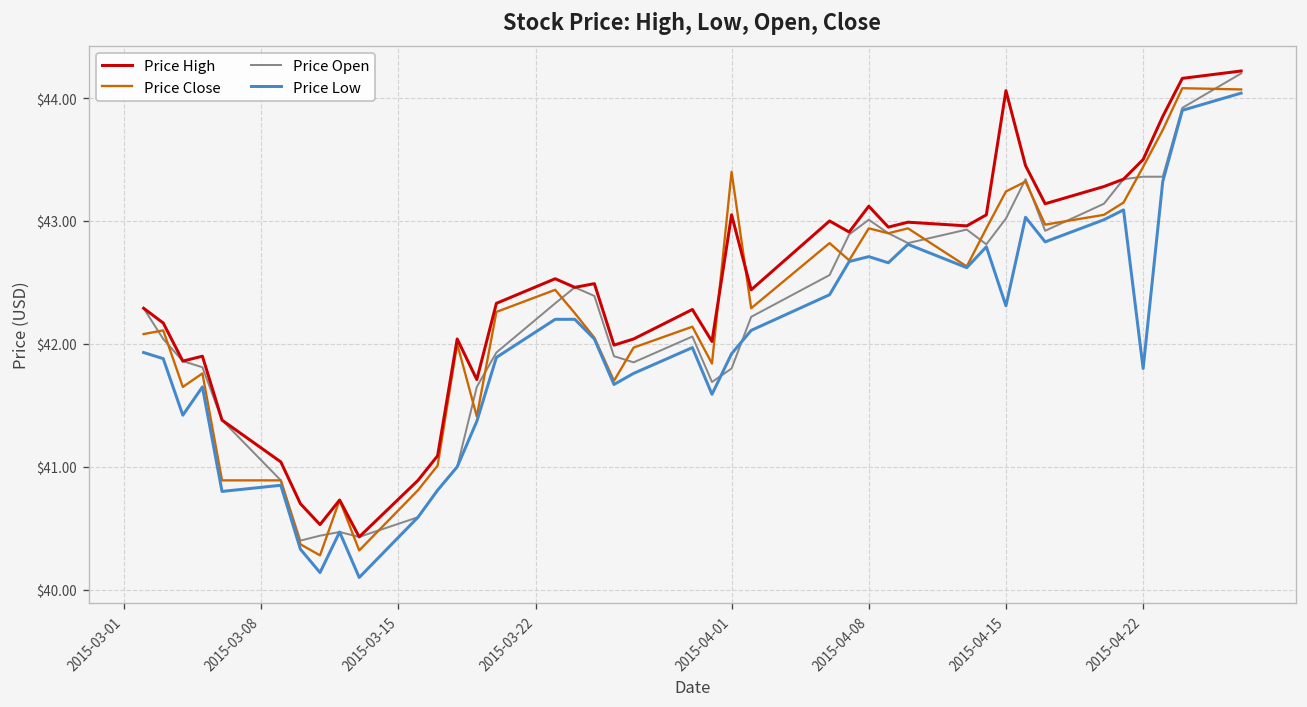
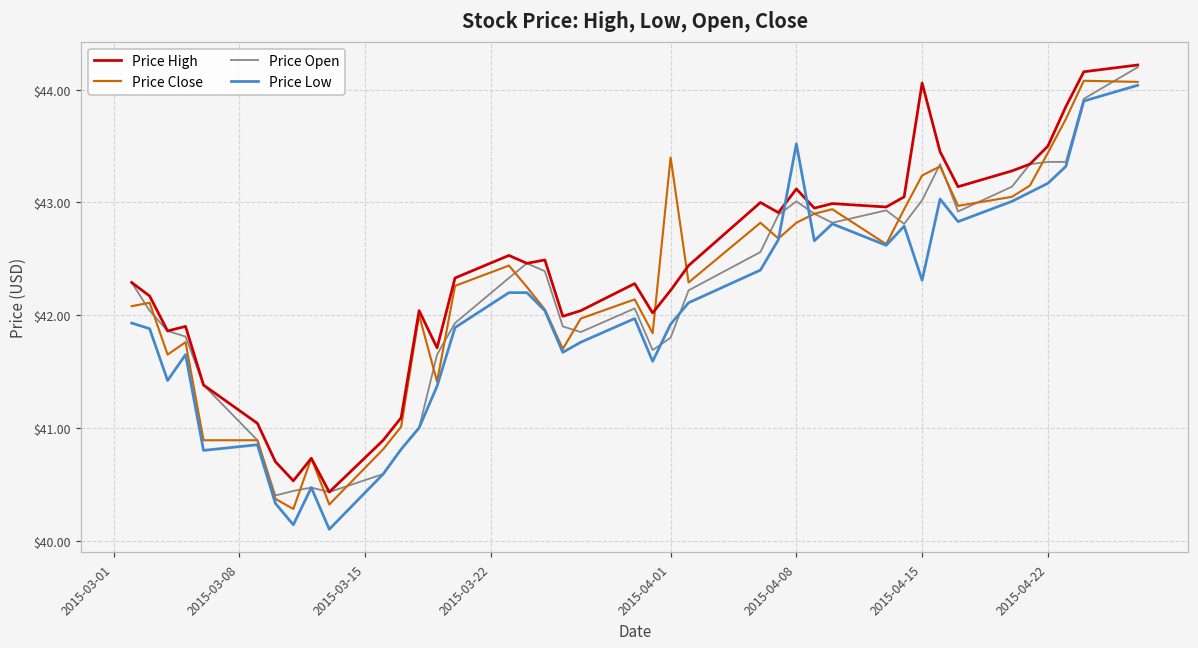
  {
    "Price High": {
-     "2015-04-01": "$43.05",
+     "2015-04-01": "$42.22",
      "2015-04-08": "$43.12",
      "2015-04-15": "$44.06",
      "2015-04-22": "$43.50"
    },
    "Price Close": {
      "2015-04-01": "$43.40",
-     "2015-04-08": "$42.94",
+     "2015-04-08": "$42.82",
      "2015-04-15": "$43.24",
      "2015-04-22": "$43.44"
    },
    "Price Open": {
      "2015-04-01": "$41.80",
      "2015-04-08": "$43.01",
      "2015-04-15": "$43.02",
      "2015-04-22": "$43.36"
    },
    "Price Low": {
      "2015-04-01": "$41.92",
-     "2015-04-08": "$42.71",
+     "2015-04-08": "$43.52",
      "2015-04-15": "$42.31",
-     "2015-04-22": "$41.80"
+     "2015-04-22": "$43.17"
    }
  }
